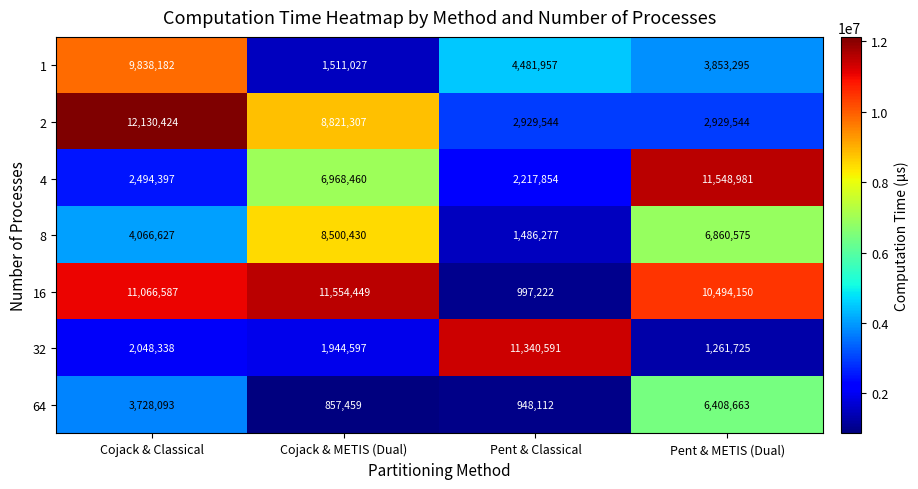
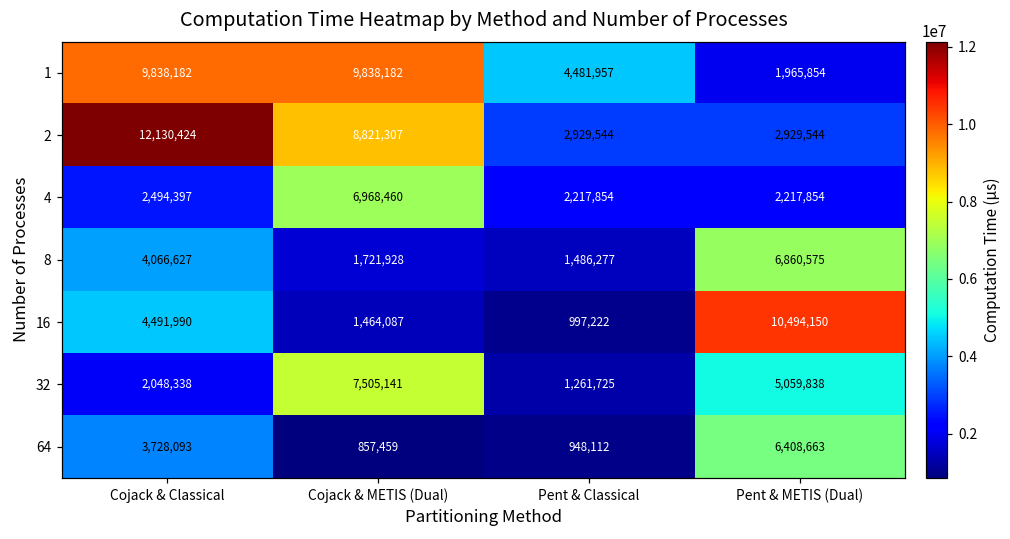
  {
    "1": {
      "Cojack & Classical": "9,838,182",
-     "Cojack & METIS (Dual)": "1,511,027",
+     "Cojack & METIS (Dual)": "9,838,182",
      "Pent & Classical": "4,481,957",
-     "Pent & METIS (Dual)": "3,853,295"
+     "Pent & METIS (Dual)": "1,965,854"
    },
    "2": {
      "Cojack & Classical": "12,130,424",
      "Cojack & METIS (Dual)": "8,821,307",
      "Pent & Classical": "2,929,544",
      "Pent & METIS (Dual)": "2,929,544"
    },
    "4": {
      "Cojack & Classical": "2,494,397",
      "Cojack & METIS (Dual)": "6,968,460",
      "Pent & Classical": "2,217,854",
-     "Pent & METIS (Dual)": "11,548,981"
+     "Pent & METIS (Dual)": "2,217,854"
    },
    "8": {
      "Cojack & Classical": "4,066,627",
-     "Cojack & METIS (Dual)": "8,500,430",
+     "Cojack & METIS (Dual)": "1,721,928",
      "Pent & Classical": "1,486,277",
      "Pent & METIS (Dual)": "6,860,575"
    },
    "16": {
-     "Cojack & Classical": "11,066,587",
-     "Cojack & METIS (Dual)": "11,554,449",
+     "Cojack & Classical": "4,491,990",
+     "Cojack & METIS (Dual)": "1,464,087",
      "Pent & Classical": "997,222",
      "Pent & METIS (Dual)": "10,494,150"
    },
    "32": {
      "Cojack & Classical": "2,048,338",
-     "Cojack & METIS (Dual)": "1,944,597",
-     "Pent & Classical": "11,340,591",
-     "Pent & METIS (Dual)": "1,261,725"
+     "Cojack & METIS (Dual)": "7,505,141",
+     "Pent & Classical": "1,261,725",
+     "Pent & METIS (Dual)": "5,059,838"
    },
    "64": {
      "Cojack & Classical": "3,728,093",
      "Cojack & METIS (Dual)": "857,459",
      "Pent & Classical": "948,112",
      "Pent & METIS (Dual)": "6,408,663"
    }
  }
